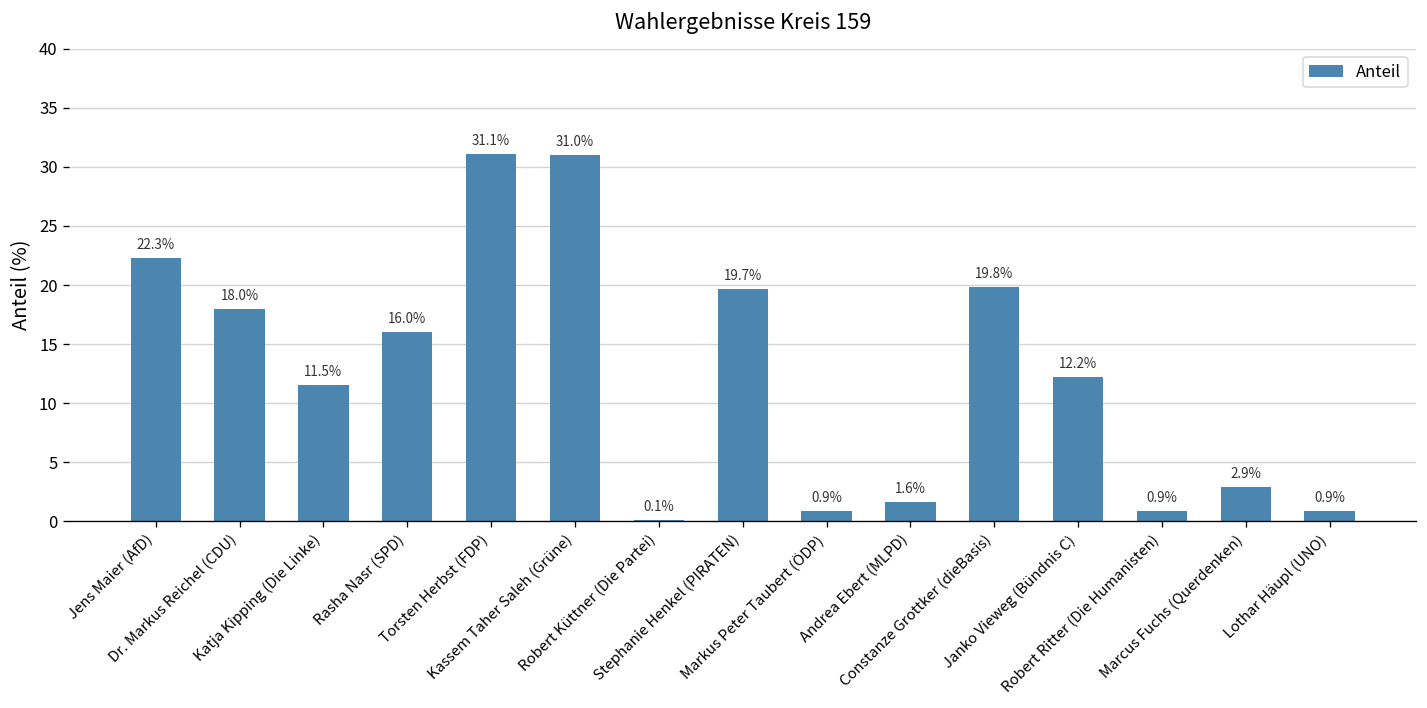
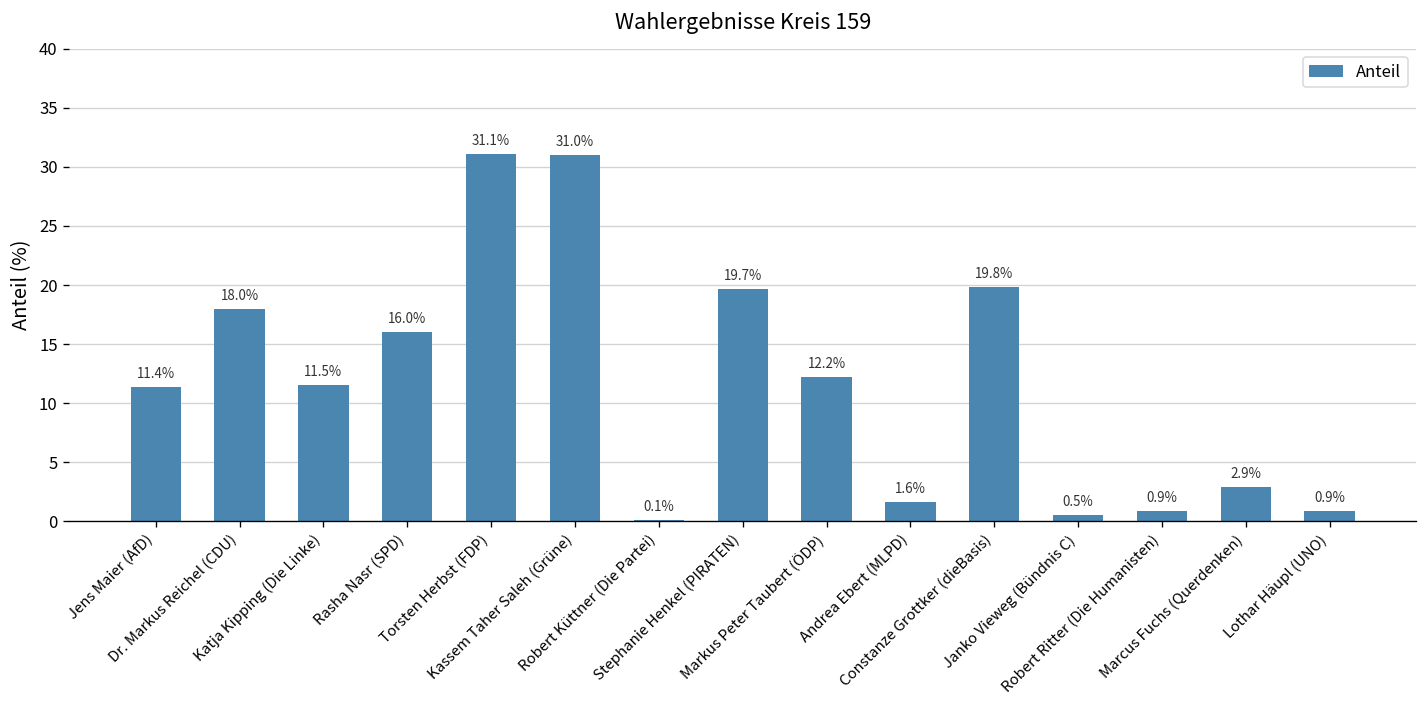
  {
-   "Jens Maier (AfD)": "22.3%",
+   "Jens Maier (AfD)": "11.4%",
    "Dr. Markus Reichel (CDU)": "18.0%",
    "Katja Kipping (Die Linke)": "11.5%",
    "Rasha Nasr (SPD)": "16.0%",
    "Torsten Herbst (FDP)": "31.1%",
    "Kassem Taher Saleh (Grüne)": "31.0%",
    "Robert Küttner (Die Partei)": "0.1%",
    "Stephanie Henkel (PIRATEN)": "19.7%",
-   "Markus Peter Taubert (ÖDP)": "0.9%",
+   "Markus Peter Taubert (ÖDP)": "12.2%",
    "Andrea Ebert (MLPD)": "1.6%",
    "Constanze Grottker (dieBasis)": "19.8%",
-   "Janko Vieweg (Bündnis C)": "12.2%",
+   "Janko Vieweg (Bündnis C)": "0.5%",
    "Robert Ritter (Die Humanisten)": "0.9%",
    "Marcus Fuchs (Querdenken)": "2.9%",
    "Lothar Häupl (UNO)": "0.9%"
  }
